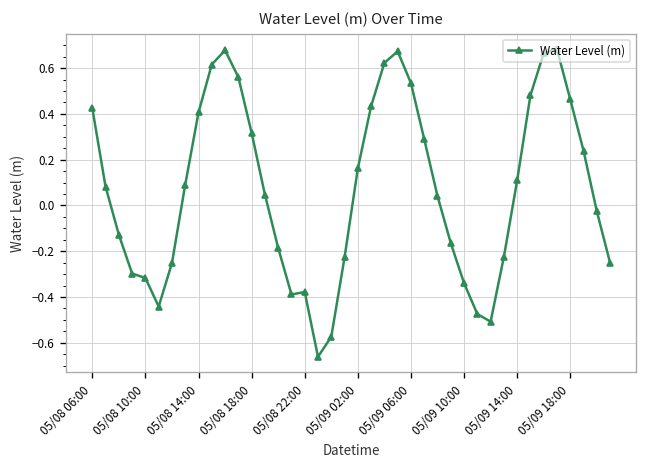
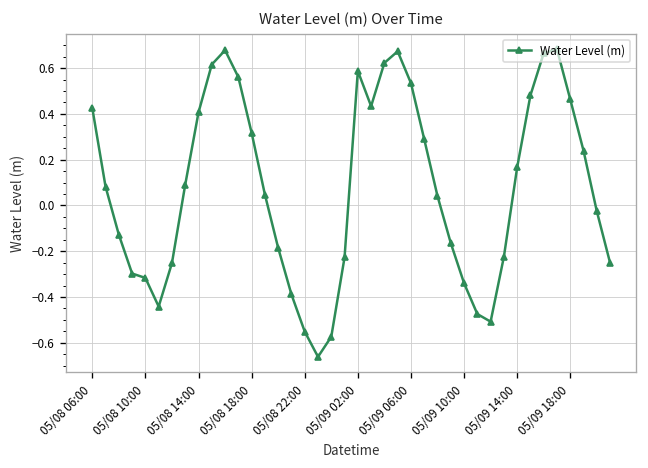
  {
    "05/08 06:00": 0.43,
    "05/08 10:00": -0.32,
    "05/08 14:00": 0.41,
    "05/08 18:00": 0.32,
-   "05/08 22:00": -0.38,
-   "05/09 02:00": 0.16,
+   "05/08 22:00": -0.55,
+   "05/09 02:00": 0.59,
    "05/09 06:00": 0.53,
    "05/09 10:00": -0.34,
-   "05/09 14:00": 0.11,
+   "05/09 14:00": 0.17,
    "05/09 18:00": 0.46
  }
